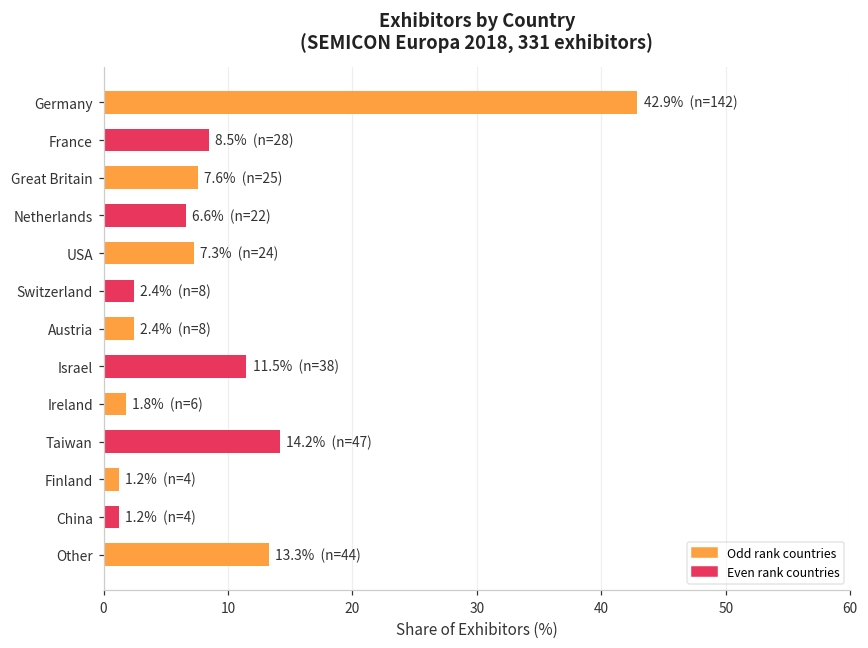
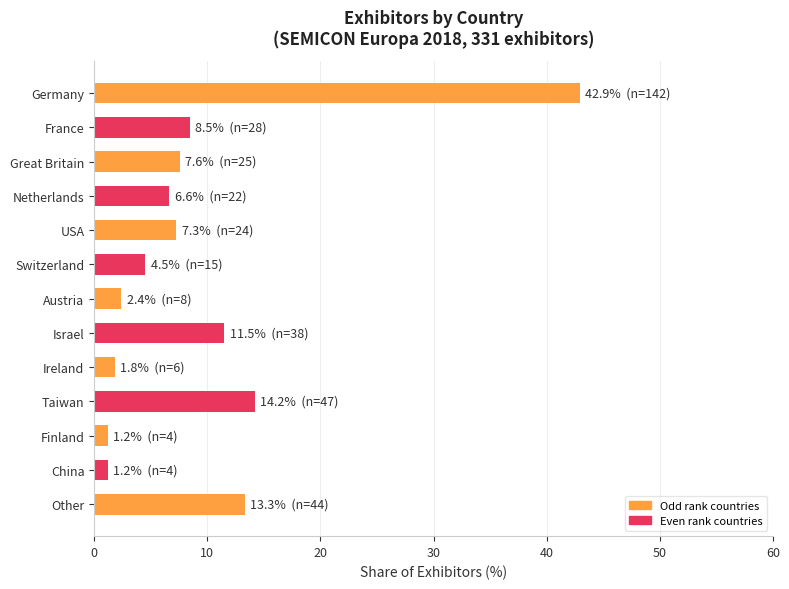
  {
    "Germany": "42.9%",
    "France": "8.5%",
    "Great Britain": "7.6%",
    "Netherlands": "6.6%",
    "USA": "7.3%",
-   "Switzerland": "2.4% (n=8)",
+   "Switzerland": "4.5% (n=15)",
    "Austria": "2.4%",
    "Israel": "11.5%",
    "Ireland": "1.8%",
    "Taiwan": "14.2%",
    "Finland": "1.2%",
    "China": "1.2%",
    "Other": "13.3%"
  }
